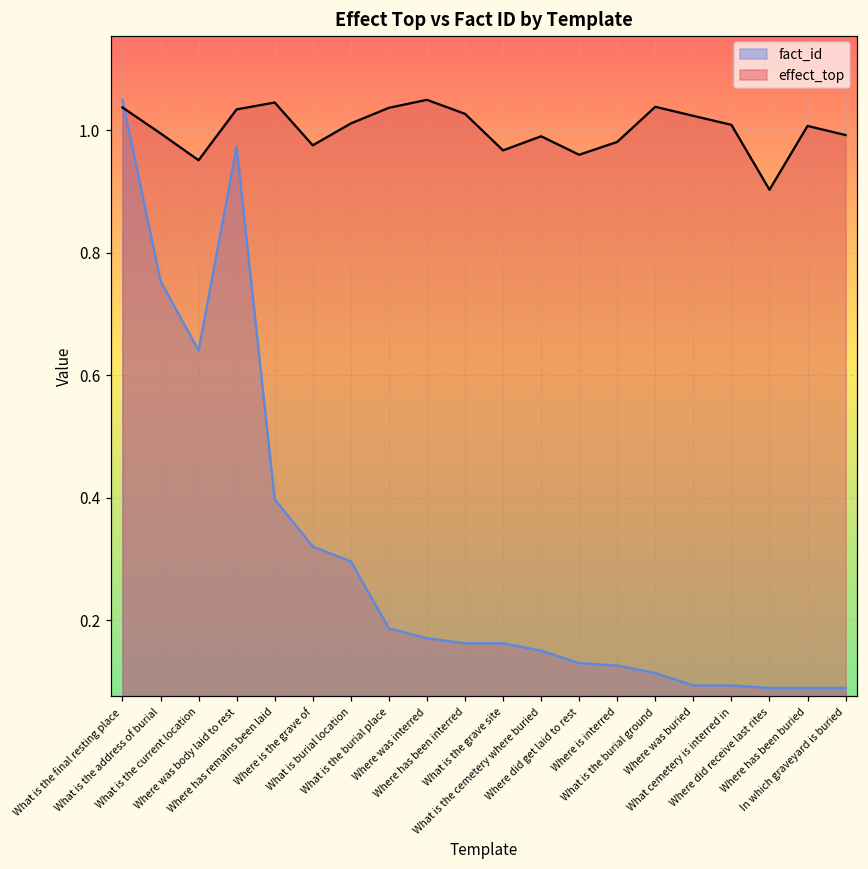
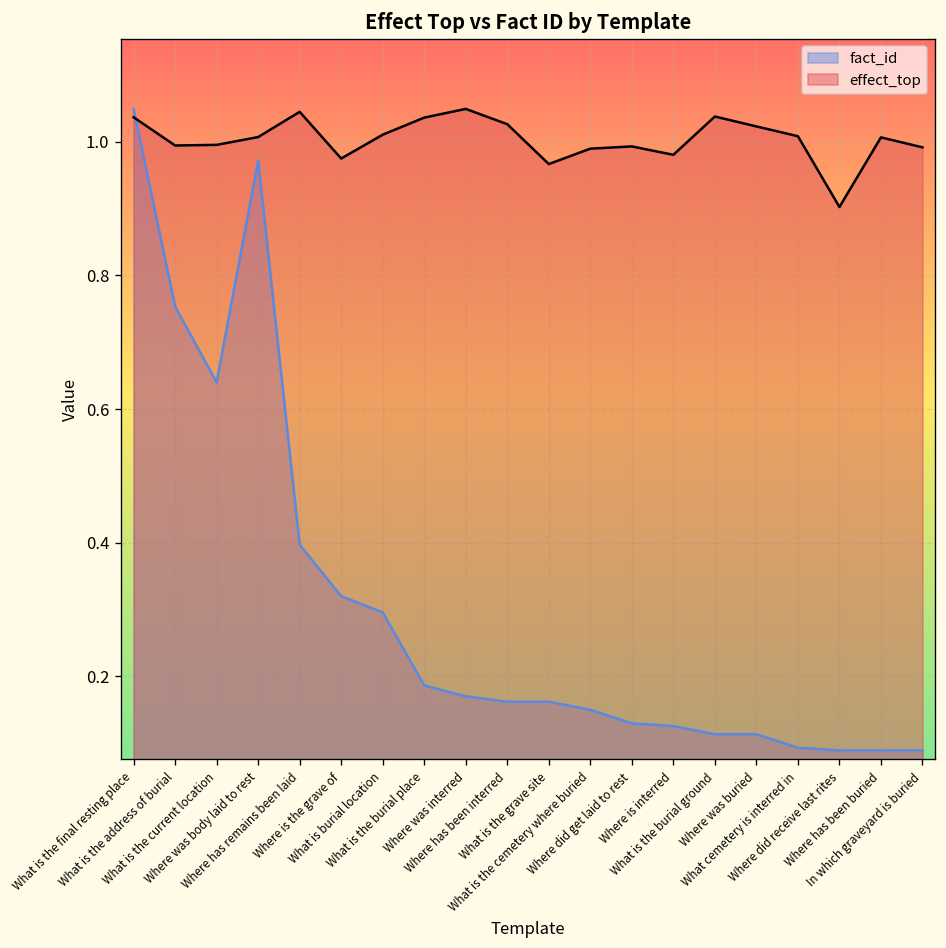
  {
    "fact_id": {
      "What is the final resting place": 1.05,
      "What is the address of burial": 0.75,
      "What is the current location": 0.64,
      "Where was body laid to rest": 0.97,
      "Where has remains been laid": 0.40,
      "Where is the grave of": 0.32,
      "What is burial location": 0.30,
      "What is the burial place": 0.19,
      "Where was interred": 0.17,
      "Where has been interred": 0.16,
      "What is the grave site": 0.16,
      "What is the cemetery where buried": 0.15,
      "Where did get laid to rest": 0.13,
      "Where is interred": 0.13,
      "What is the burial ground": 0.11,
-     "Where was buried": 0.09,
+     "Where was buried": 0.11,
      "What cemetery is interred in": 0.09,
      "Where did receive last rites": 0.09,
      "Where has been buried": 0.09,
      "In which graveyard is buried": 0.09
    },
    "effect_top": {
      "What is the final resting place": 1.04,
      "What is the address of burial": 0.99,
-     "What is the current location": 0.95,
-     "Where was body laid to rest": 1.03,
+     "What is the current location": 1.00,
+     "Where was body laid to rest": 1.01,
      "Where has remains been laid": 1.04,
      "Where is the grave of": 0.98,
      "What is burial location": 1.01,
      "What is the burial place": 1.04,
      "Where was interred": 1.05,
      "Where has been interred": 1.03,
      "What is the grave site": 0.97,
      "What is the cemetery where buried": 0.99,
-     "Where did get laid to rest": 0.96,
+     "Where did get laid to rest": 0.99,
      "Where is interred": 0.98,
      "What is the burial ground": 1.04,
      "Where was buried": 1.02,
      "What cemetery is interred in": 1.01,
      "Where did receive last rites": 0.90,
      "Where has been buried": 1.01,
      "In which graveyard is buried": 0.99
    }
  }
